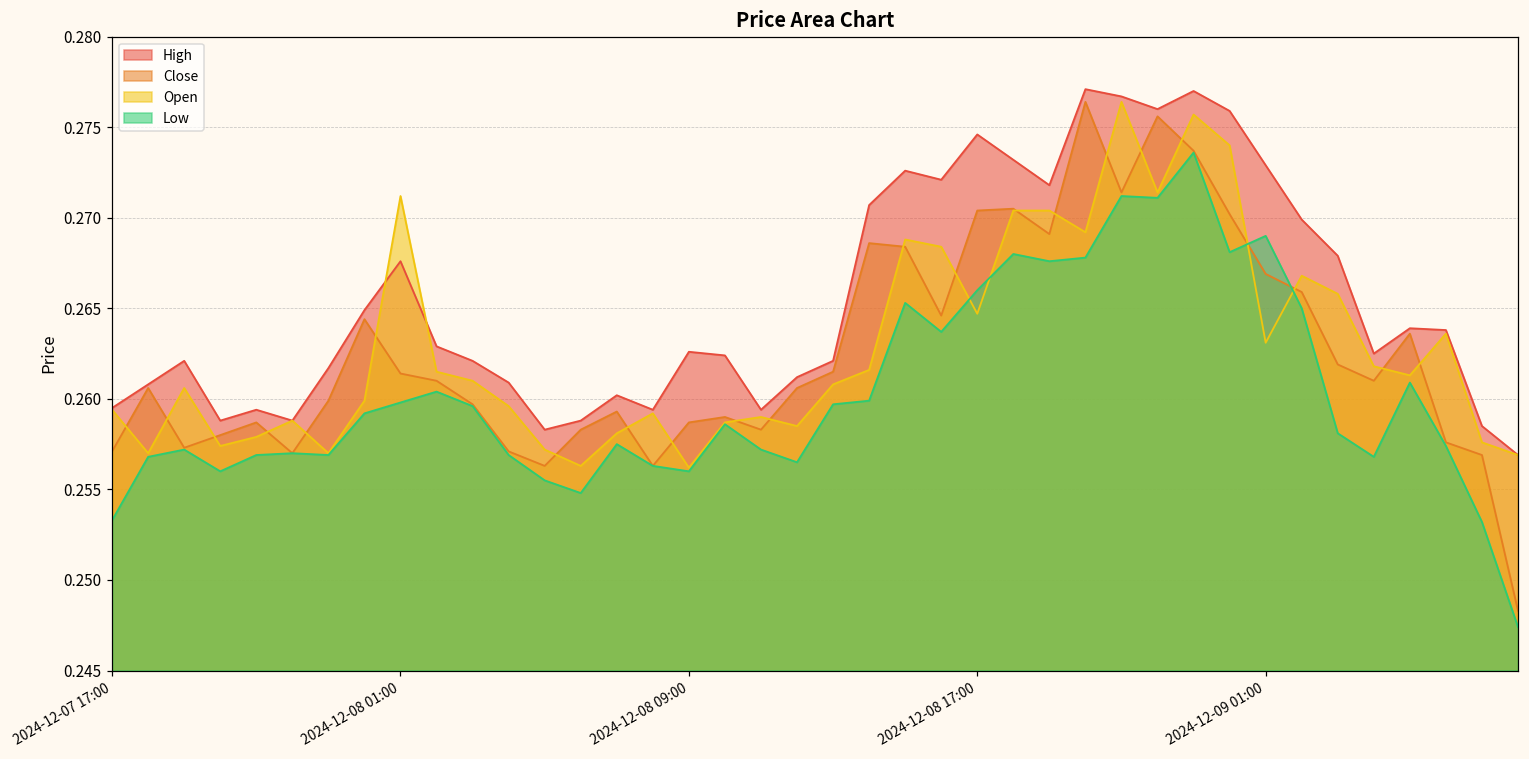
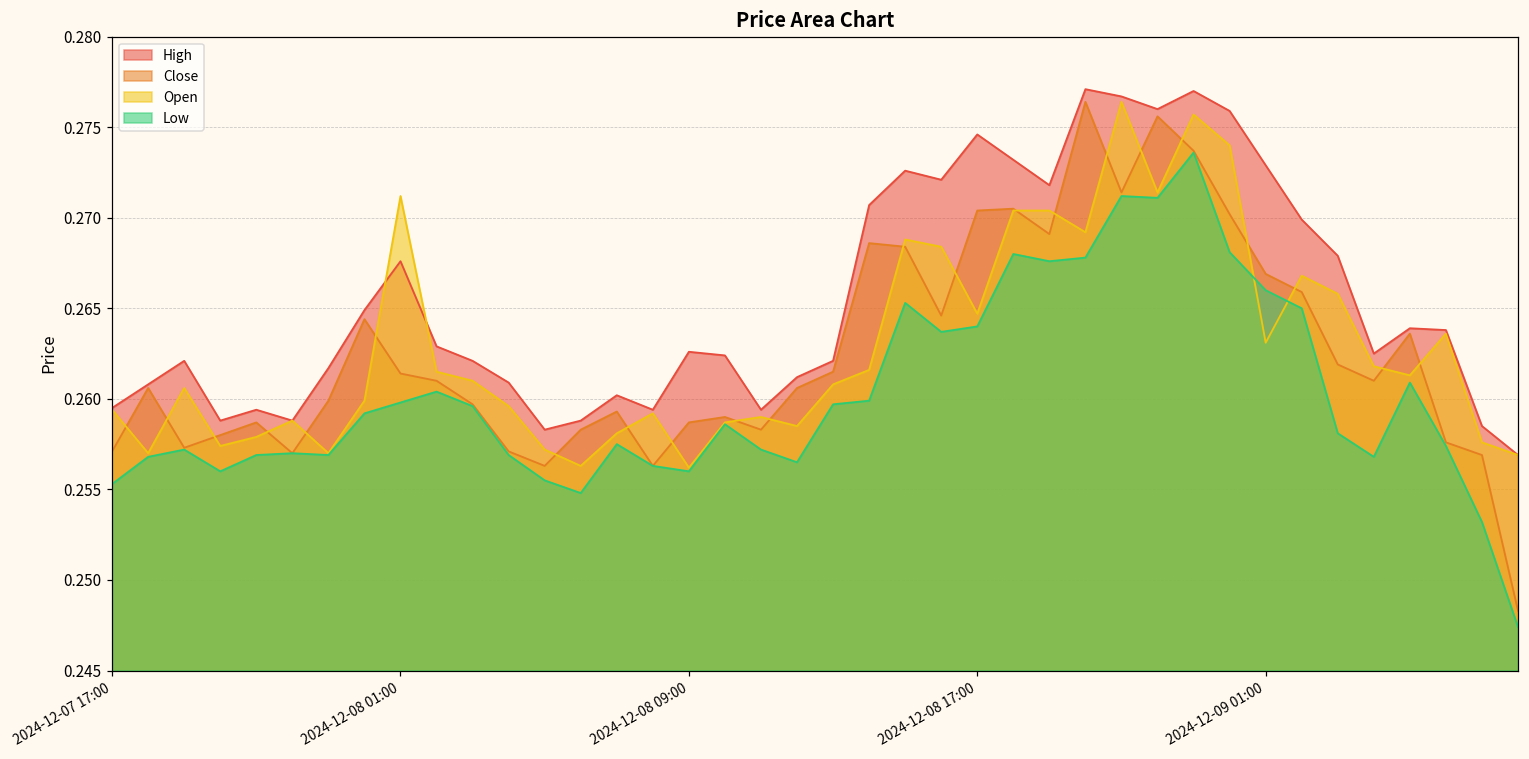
  {
    "Open": {
      "2024-12-08 01:00": 0.2712,
      "2024-12-08 09:00": 0.2562,
      "2024-12-08 17:00": 0.2647,
      "2024-12-09 01:00": 0.2631
    },
    "Low": {
-     "2024-12-07 17:00": 0.2533,
+     "2024-12-07 17:00": 0.2553,
      "2024-12-08 01:00": 0.2598,
      "2024-12-08 09:00": 0.2560,
-     "2024-12-08 17:00": 0.266,
-     "2024-12-09 01:00": 0.269
+     "2024-12-08 17:00": 0.264,
+     "2024-12-09 01:00": 0.266
    }
  }
